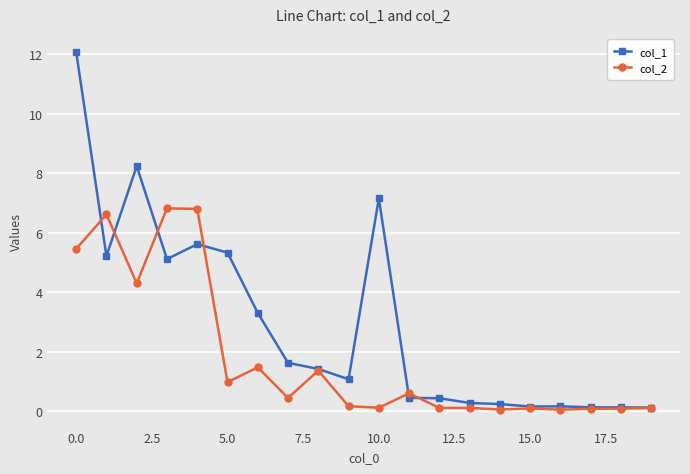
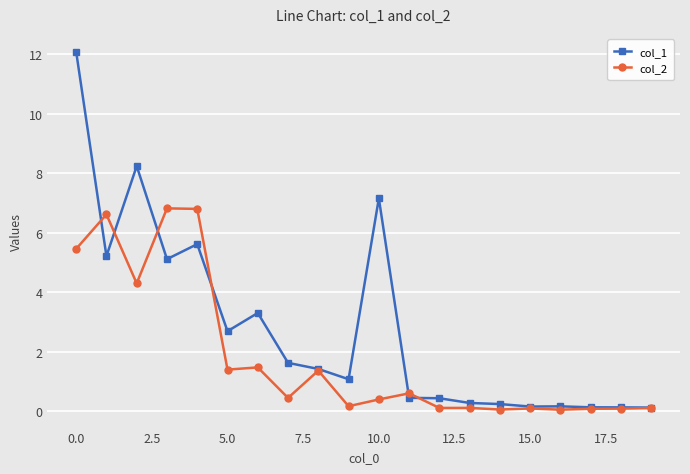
  {
    "col_1": {
      "0.0": 12.1,
-     "5.0": 5.3,
+     "5.0": 2.7,
      "10.0": 7.2
    },
    "col_2": {
      "0.0": 5.5,
-     "5.0": 1.0,
-     "10.0": 0.1
+     "5.0": 1.4,
+     "10.0": 0.4
    }
  }
